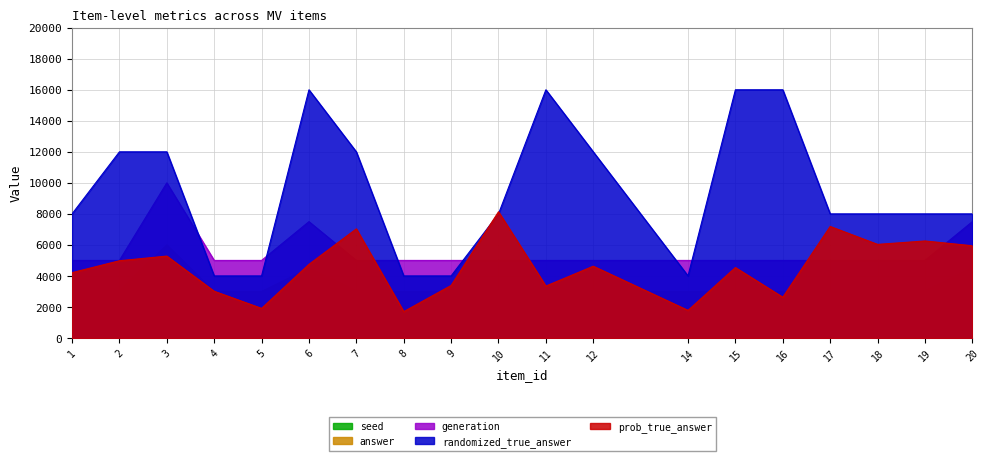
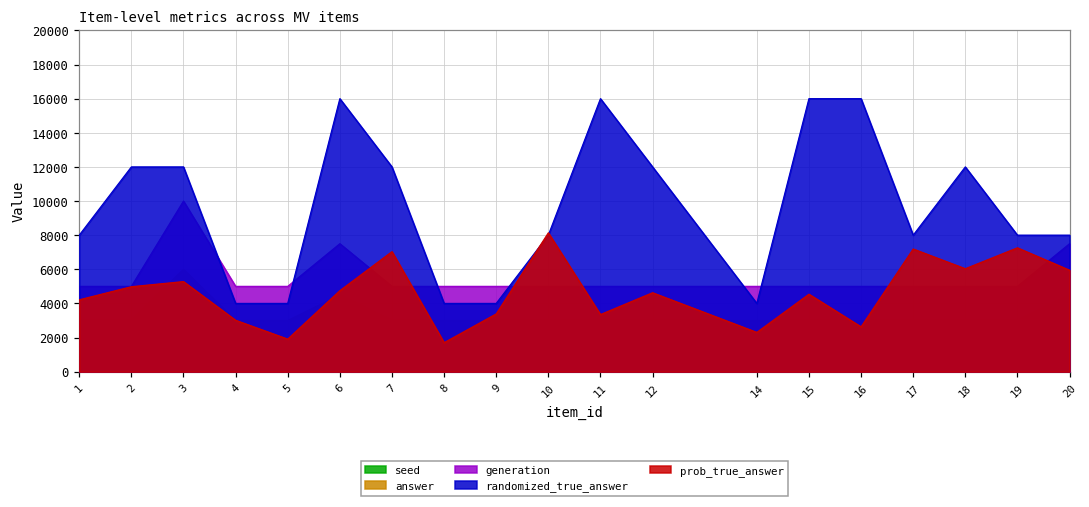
  {
    "seed": {
      "1": 500,
      "2": 500,
      "3": 500,
      "4": 500,
      "5": 500,
      "6": 500,
      "7": 500,
      "8": 500,
      "9": 500,
      "10": 500,
      "11": 500,
      "12": 500,
      "14": 500,
      "15": 500,
      "16": 500,
      "17": 500,
      "18": 500,
      "19": 500,
      "20": 500
    },
    "answer": {
      "1": 3000,
      "2": 3000,
      "3": 6000,
      "5": 3000,
      "6": 4500,
      "7": 3000,
      "8": 3000,
      "9": 3000,
      "10": 3000,
      "11": 3000,
      "12": 3000,
      "14": 3000,
      "15": 3000,
      "16": 3000,
      "17": 3000,
      "18": 3000,
      "19": 3000,
      "20": 4500
    },
    "generation": {
      "1": 5000,
      "3": 10000,
      "4": 5000,
      "5": 5000,
      "6": 7500,
      "7": 5000,
      "8": 5000,
      "9": 5000,
      "10": 5000,
      "11": 5000,
      "12": 5000,
      "14": 5000,
      "15": 5000,
      "16": 5000,
      "17": 5000,
      "18": 5000,
      "19": 5000,
      "20": 7500
    },
    "randomized_true_answer": {
      "1": 8000,
      "2": 12000,
      "3": 12000,
      "4": 4000,
      "5": 4000,
      "6": 16000,
      "7": 12000,
      "8": 4000,
      "9": 4000,
      "11": 16000,
      "12": 12000,
      "14": 4000,
      "15": 16000,
      "16": 16000,
      "17": 8000,
-     "18": 8000,
+     "18": 12000,
      "19": 8000,
      "20": 8000
    },
    "prob_true_answer": {
      "1": 4200,
      "3": 5300,
      "5": 1900,
      "6": 4700,
      "7": 7000,
      "8": 1700,
      "9": 3400,
      "11": 3300,
      "12": 4600,
-     "14": 1800,
+     "14": 2300,
      "15": 4500,
      "16": 2600,
      "17": 7200,
      "18": 6000,
-     "19": 6300,
+     "19": 7300,
      "20": 5900
    }
  }
